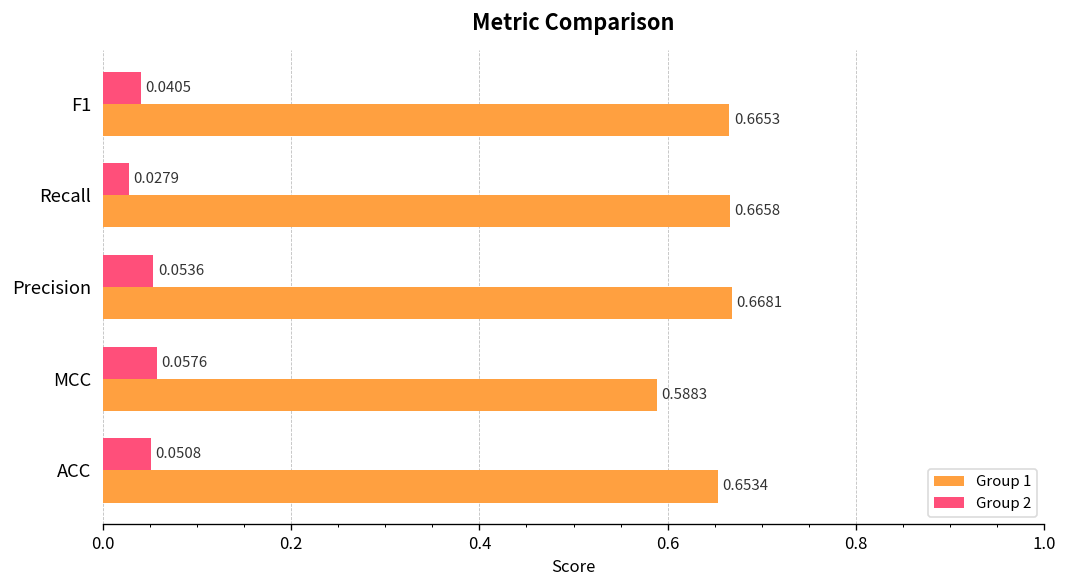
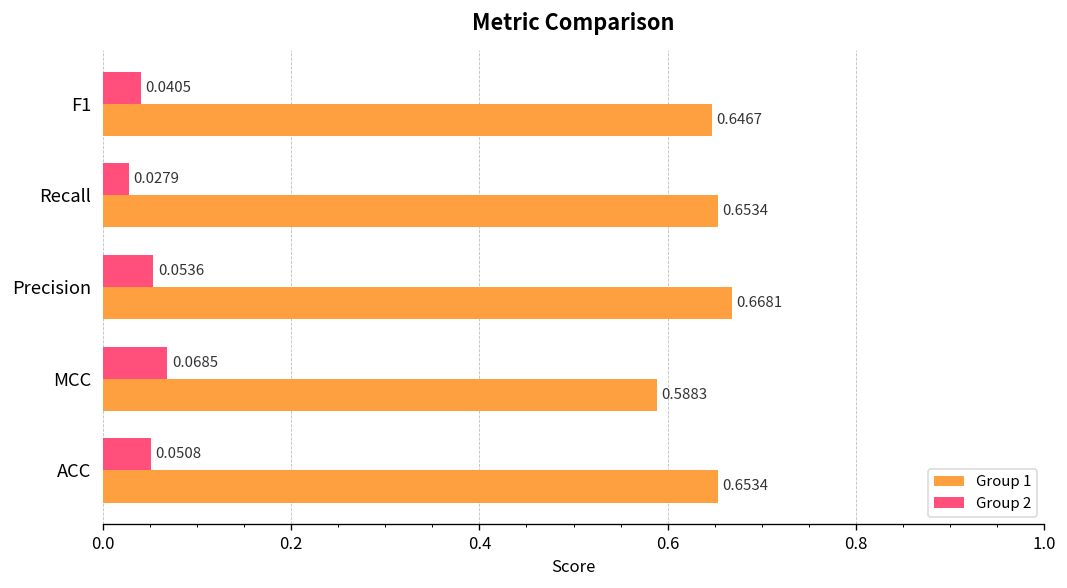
  {
    "Group 1": {
-     "F1": 0.6653,
-     "Recall": 0.6658,
+     "F1": 0.6467,
+     "Recall": 0.6534,
      "Precision": 0.6681,
      "MCC": 0.5883,
      "ACC": 0.6534
    },
    "Group 2": {
      "F1": 0.0405,
      "Recall": 0.0279,
      "Precision": 0.0536,
-     "MCC": 0.0576,
+     "MCC": 0.0685,
      "ACC": 0.0508
    }
  }
